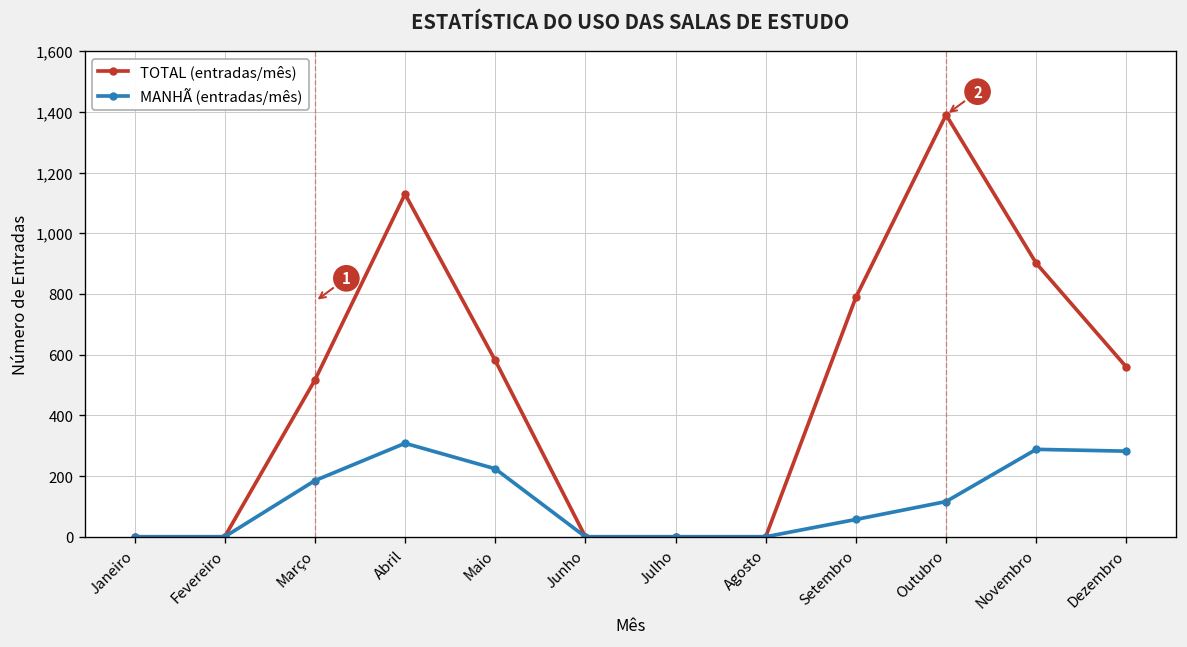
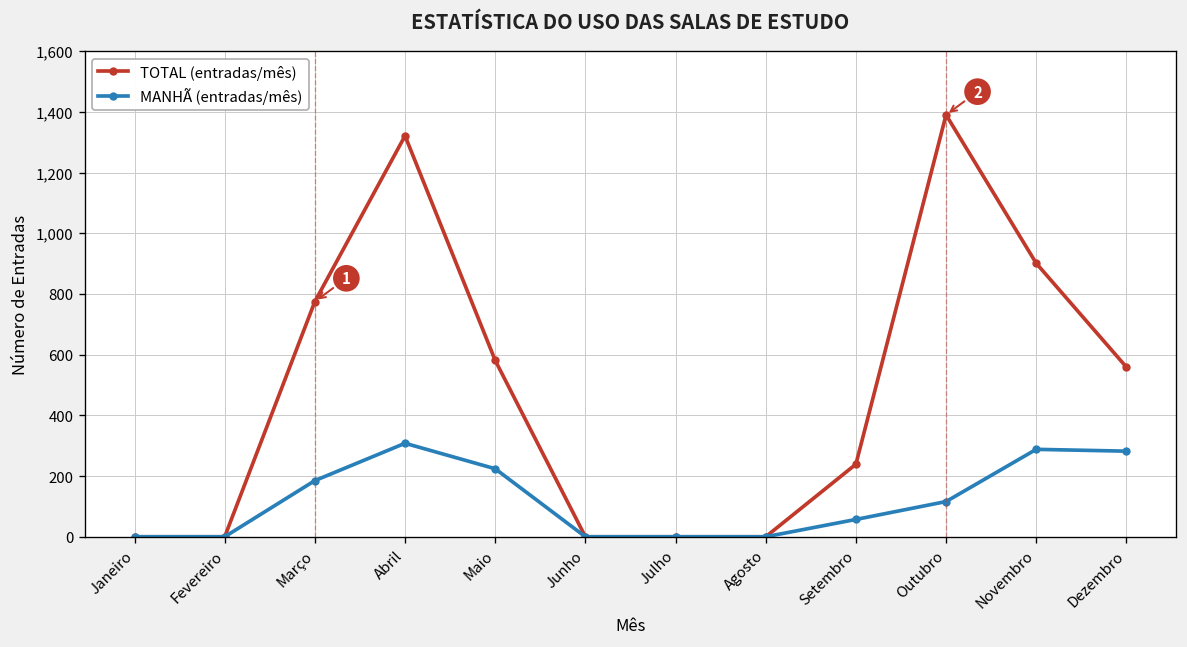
  {
    "TOTAL (entradas/mês)": {
-     "Março": "520",
-     "Abril": "1,130",
+     "Março": "780",
+     "Abril": "1,320",
      "Maio": "580",
-     "Setembro": "790",
+     "Setembro": "240",
      "Outubro": "1,390",
      "Novembro": "900",
      "Dezembro": "560"
    },
    "MANHÃ (entradas/mês)": {
      "Março": "190",
      "Abril": "310",
      "Maio": "220",
      "Setembro": "60",
      "Outubro": "120",
      "Novembro": "290",
      "Dezembro": "280"
    }
  }
